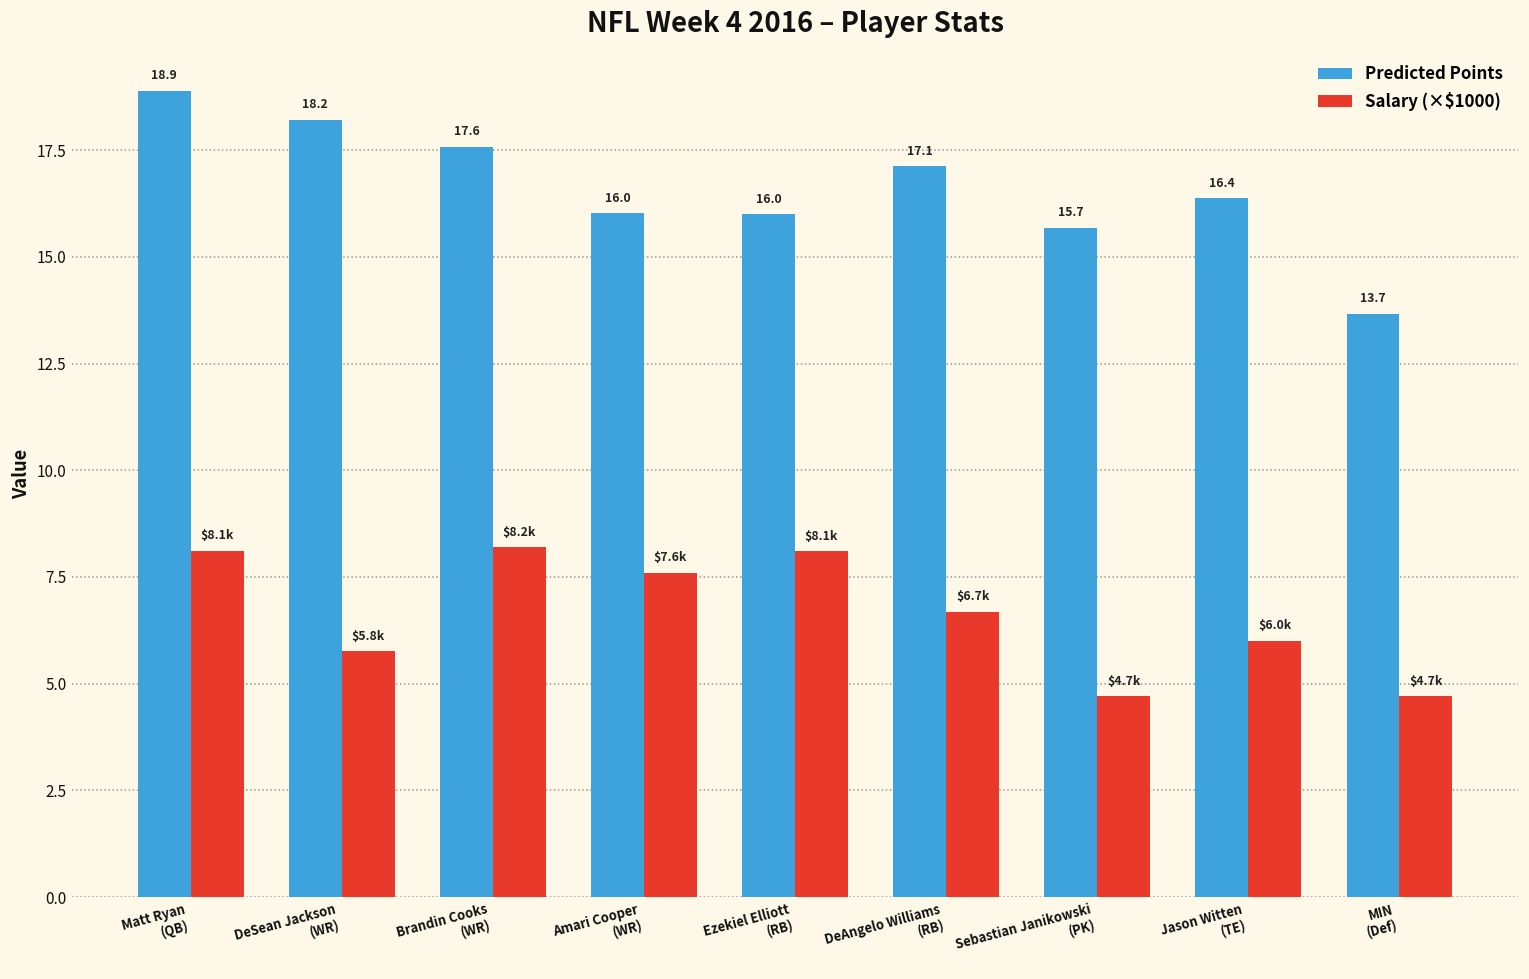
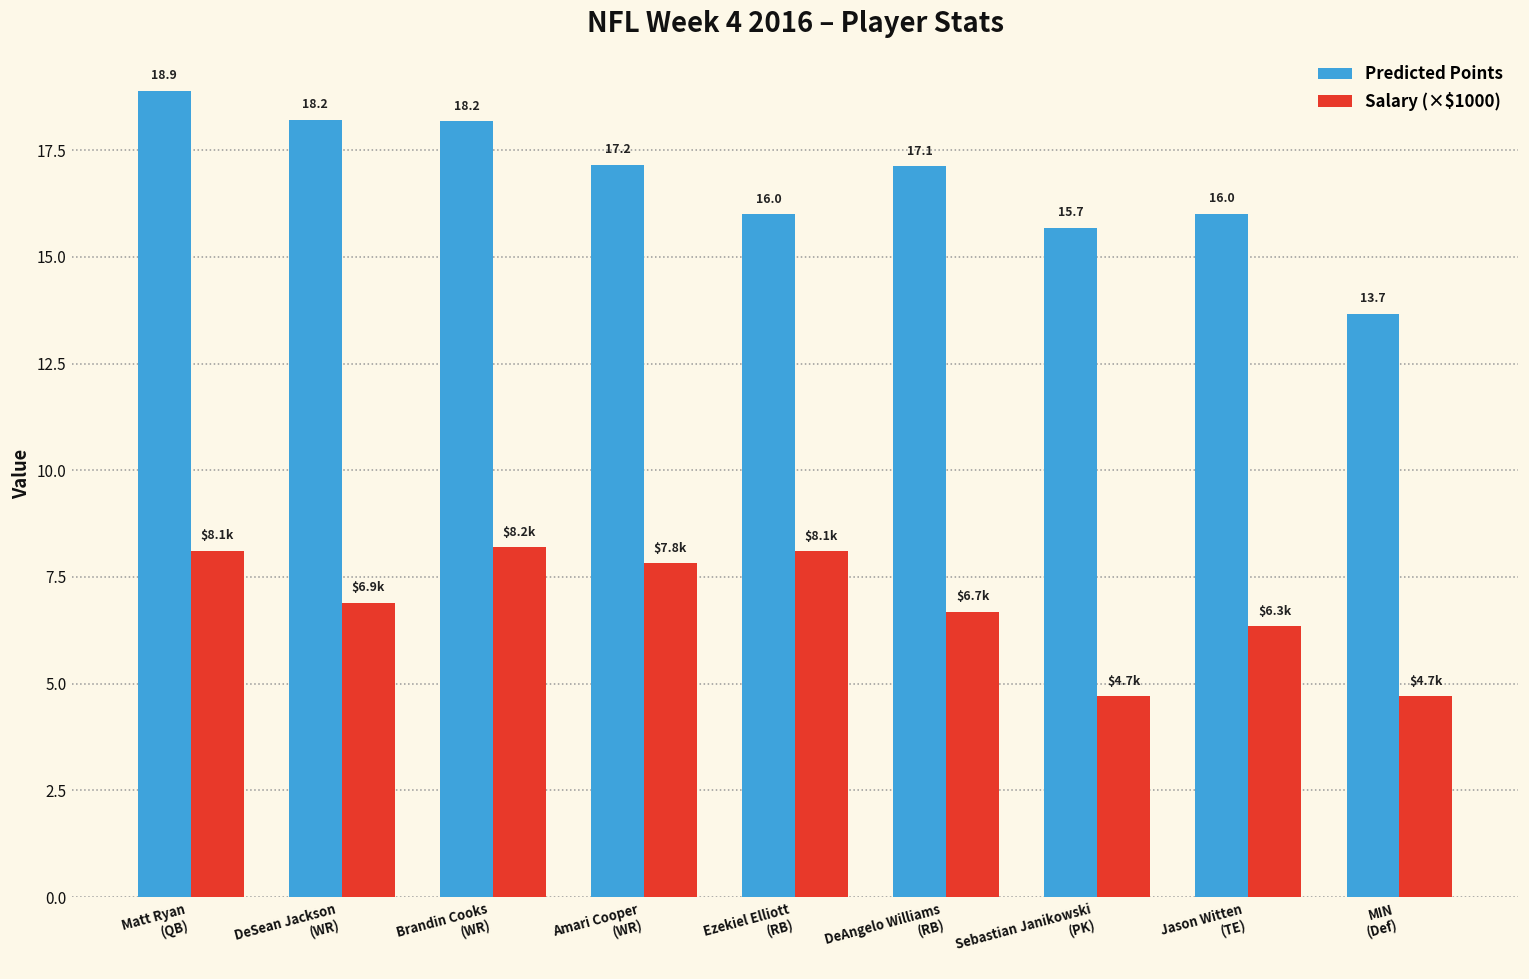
  {
    "Predicted Points": {
      "Matt Ryan (QB)": "18.9",
      "DeSean Jackson (WR)": "18.2",
-     "Brandin Cooks (WR)": "17.6",
-     "Amari Cooper (WR)": "16.0",
+     "Brandin Cooks (WR)": "18.2",
+     "Amari Cooper (WR)": "17.2",
      "Ezekiel Elliott (RB)": "16.0",
      "DeAngelo Williams (RB)": "17.1",
      "Sebastian Janikowski (PK)": "15.7",
-     "Jason Witten (TE)": "16.4",
+     "Jason Witten (TE)": "16.0",
      "MIN (Def)": "13.7"
    },
    "Salary (×$1000)": {
      "Matt Ryan (QB)": "$8.1k",
-     "DeSean Jackson (WR)": "$5.8k",
+     "DeSean Jackson (WR)": "$6.9k",
      "Brandin Cooks (WR)": "$8.2k",
-     "Amari Cooper (WR)": "$7.6k",
+     "Amari Cooper (WR)": "$7.8k",
      "Ezekiel Elliott (RB)": "$8.1k",
      "DeAngelo Williams (RB)": "$6.7k",
      "Sebastian Janikowski (PK)": "$4.7k",
-     "Jason Witten (TE)": "$6.0k",
+     "Jason Witten (TE)": "$6.3k",
      "MIN (Def)": "$4.7k"
    }
  }
